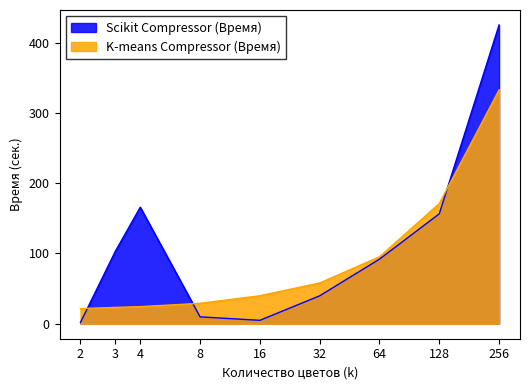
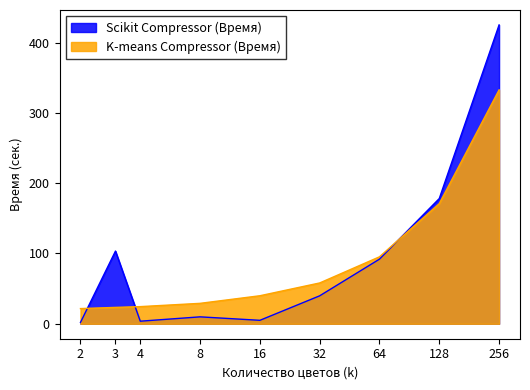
  {
    "Scikit Compressor (Время)": {
      "2": 0,
      "3": 100,
-     "4": 170,
+     "4": 0,
      "8": 10,
      "16": 0,
      "32": 40,
-     "128": 160,
+     "128": 180,
      "256": 420
    },
    "K-means Compressor (Время)": {
      "2": 20,
      "3": 20,
      "4": 20,
      "8": 30,
      "16": 40,
      "32": 60,
      "128": 170,
      "256": 330
    }
  }
